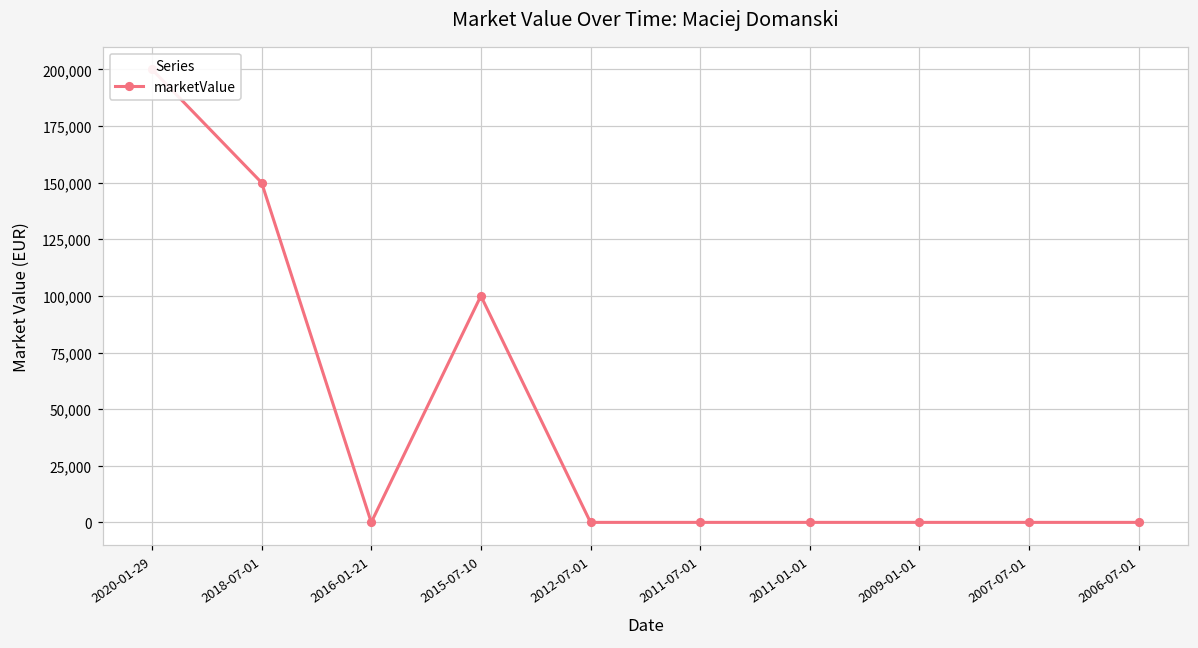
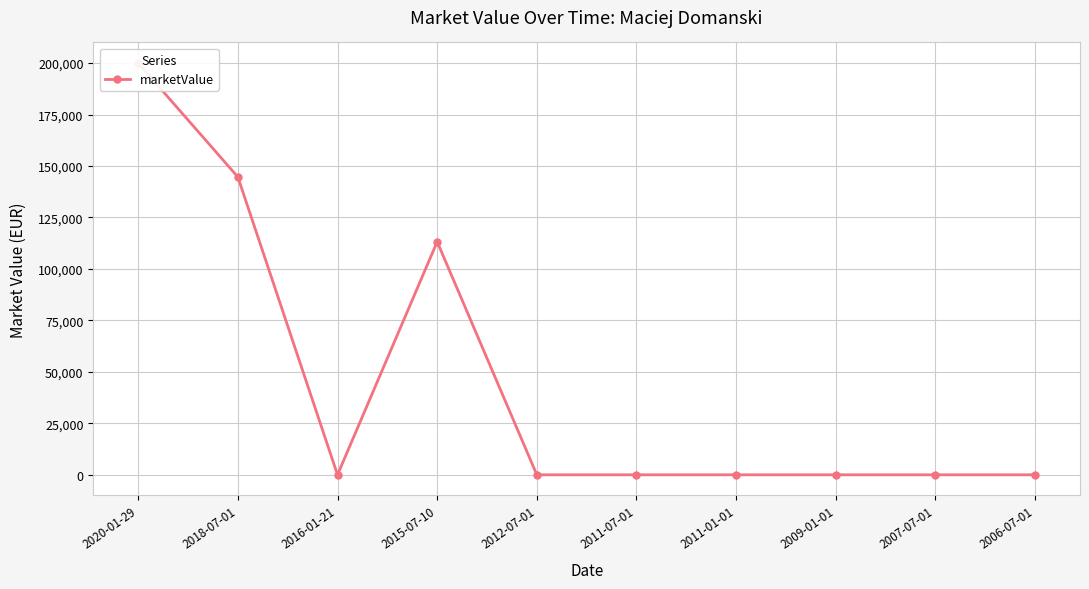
  {
-   "2018-07-01": "150,000",
+   "2018-07-01": "145,000",
    "2016-01-21": "0",
-   "2015-07-10": "100,000",
+   "2015-07-10": "113,000",
    "2012-07-01": "0",
    "2011-07-01": "0",
    "2011-01-01": "0",
    "2009-01-01": "0",
    "2007-07-01": "0",
    "2006-07-01": "0"
  }
